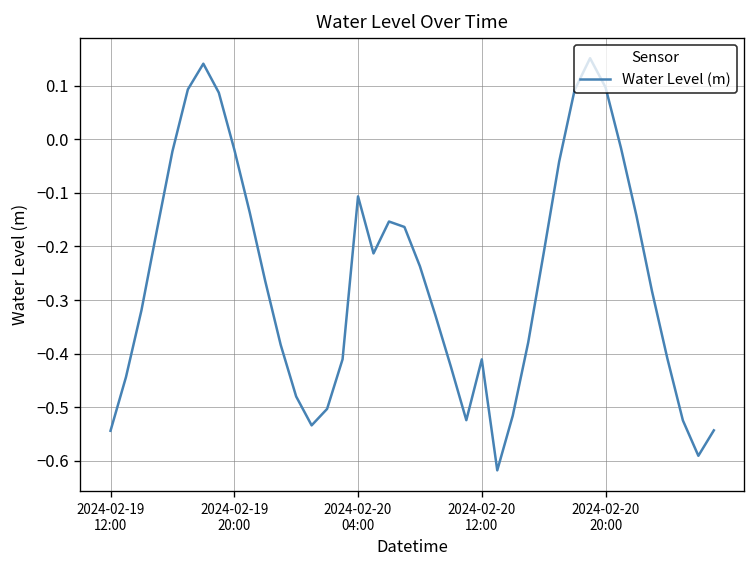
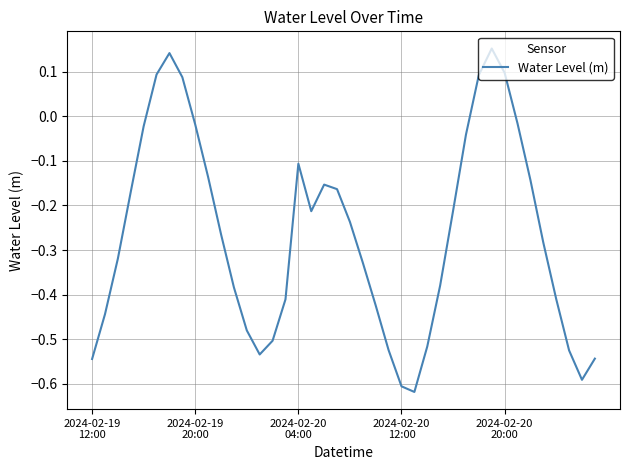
  {
    "2024-02-19 12:00": -0.54,
    "2024-02-19 20:00": -0.02,
    "2024-02-20 04:00": -0.11,
-   "2024-02-20 12:00": -0.41
+   "2024-02-20 12:00": -0.61
  }
